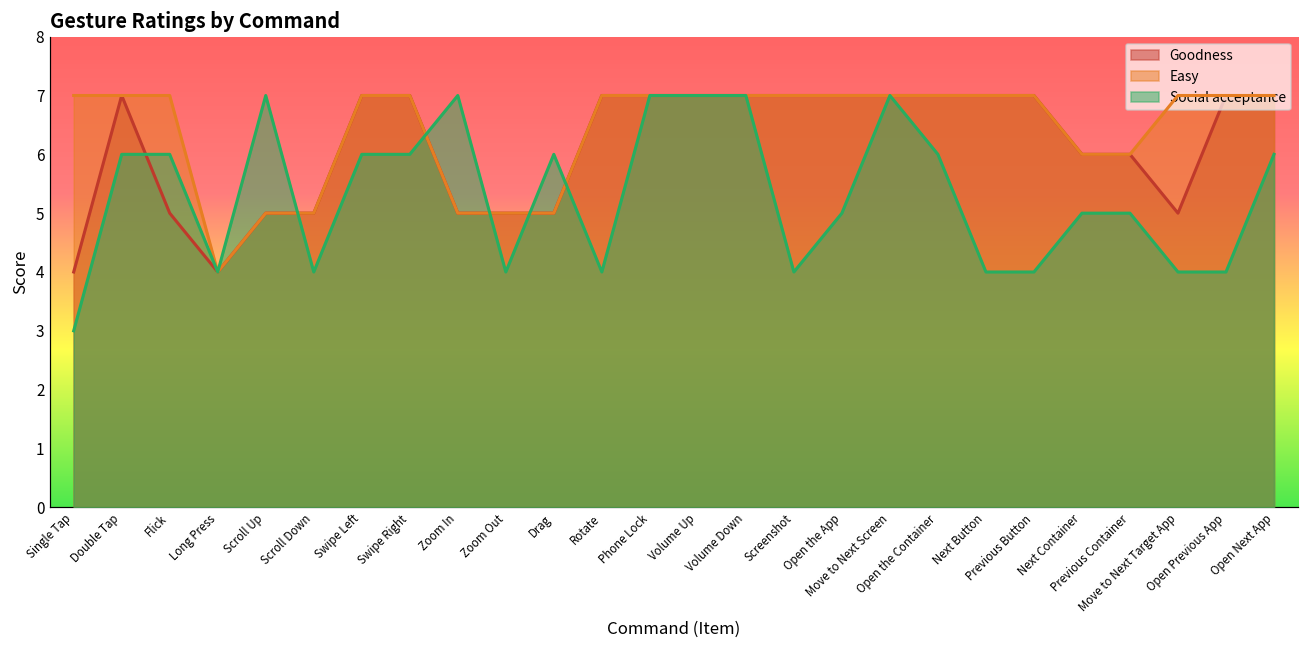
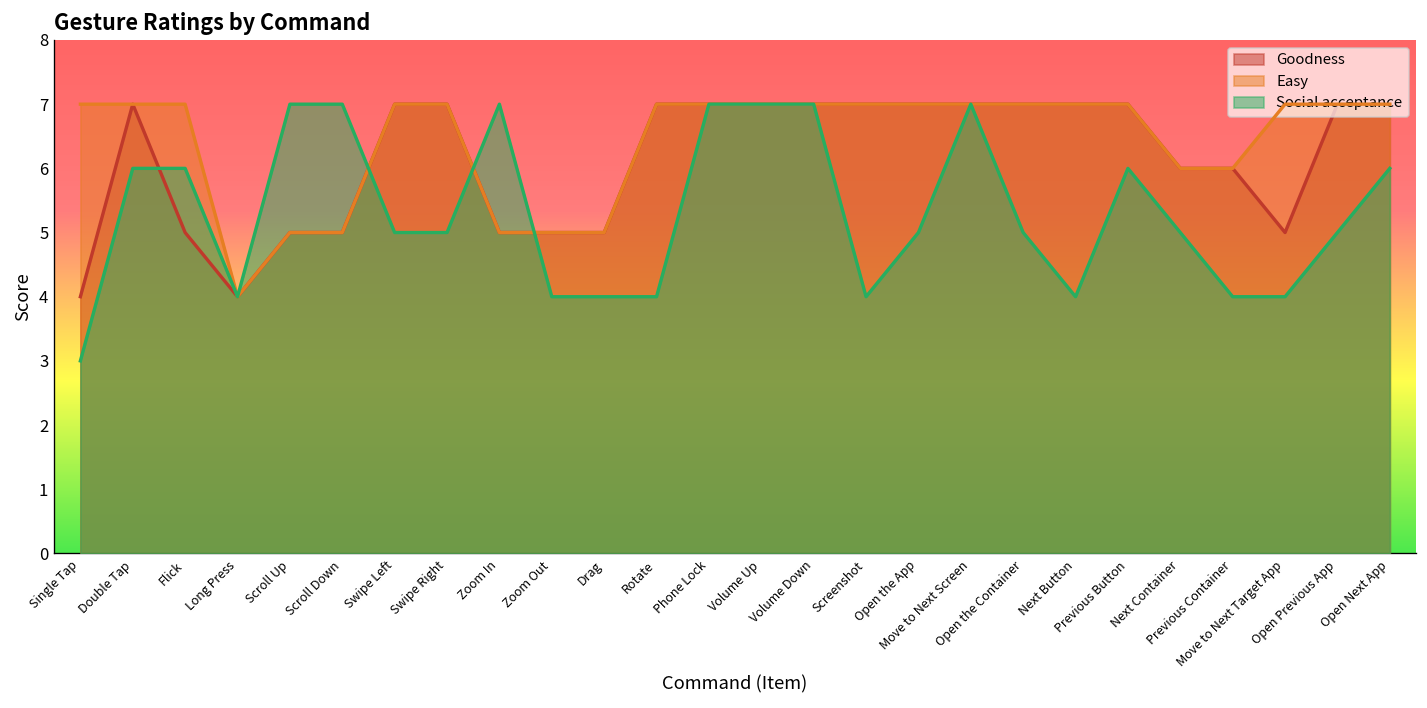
  {
    "Social acceptance": {
      "Single Tap": 3,
      "Double Tap": 6,
      "Flick": 6,
      "Scroll Up": 7,
-     "Scroll Down": 4,
-     "Swipe Left": 6,
-     "Swipe Right": 6,
+     "Scroll Down": 7,
+     "Swipe Left": 5,
+     "Swipe Right": 5,
      "Zoom In": 7,
      "Zoom Out": 4,
-     "Drag": 6,
+     "Drag": 4,
      "Rotate": 4,
      "Screenshot": 4,
      "Open the App": 5,
-     "Open the Container": 6,
+     "Open the Container": 5,
      "Next Button": 4,
-     "Previous Button": 4,
+     "Previous Button": 6,
      "Next Container": 5,
-     "Previous Container": 5,
+     "Previous Container": 4,
      "Move to Next Target App": 4,
-     "Open Previous App": 4,
+     "Open Previous App": 5,
      "Open Next App": 6
    }
  }
